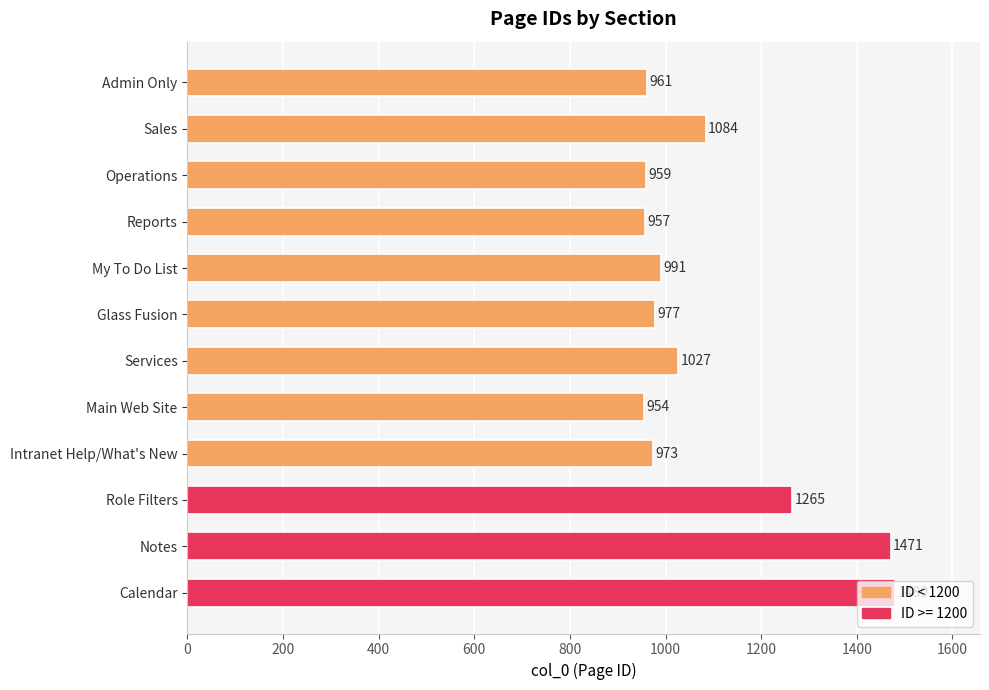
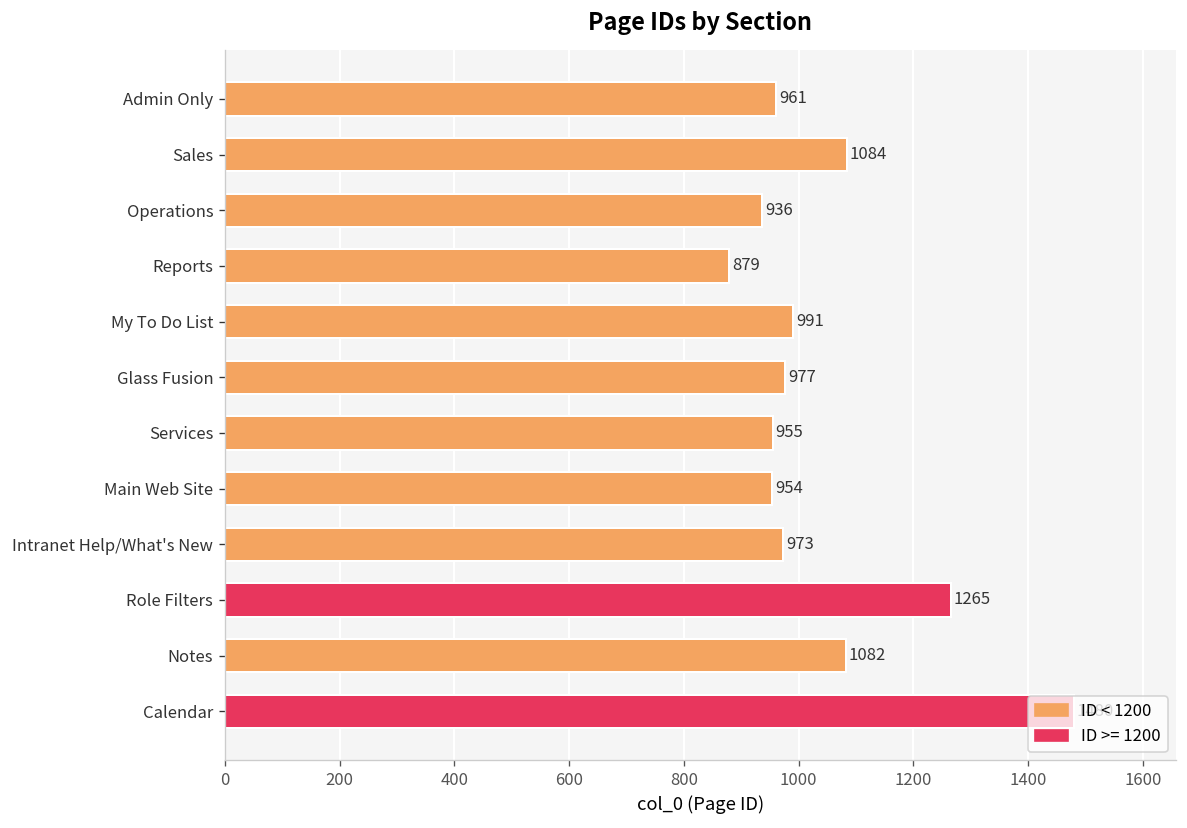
  {
    "Admin Only": 961,
    "Sales": 1084,
-   "Operations": 959,
-   "Reports": 957,
+   "Operations": 936,
+   "Reports": 879,
    "My To Do List": 991,
    "Glass Fusion": 977,
-   "Services": 1027,
+   "Services": 955,
    "Main Web Site": 954,
    "Intranet Help/What's New": 973,
    "Role Filters": 1265,
-   "Notes": 1471
+   "Notes": 1082
  }
